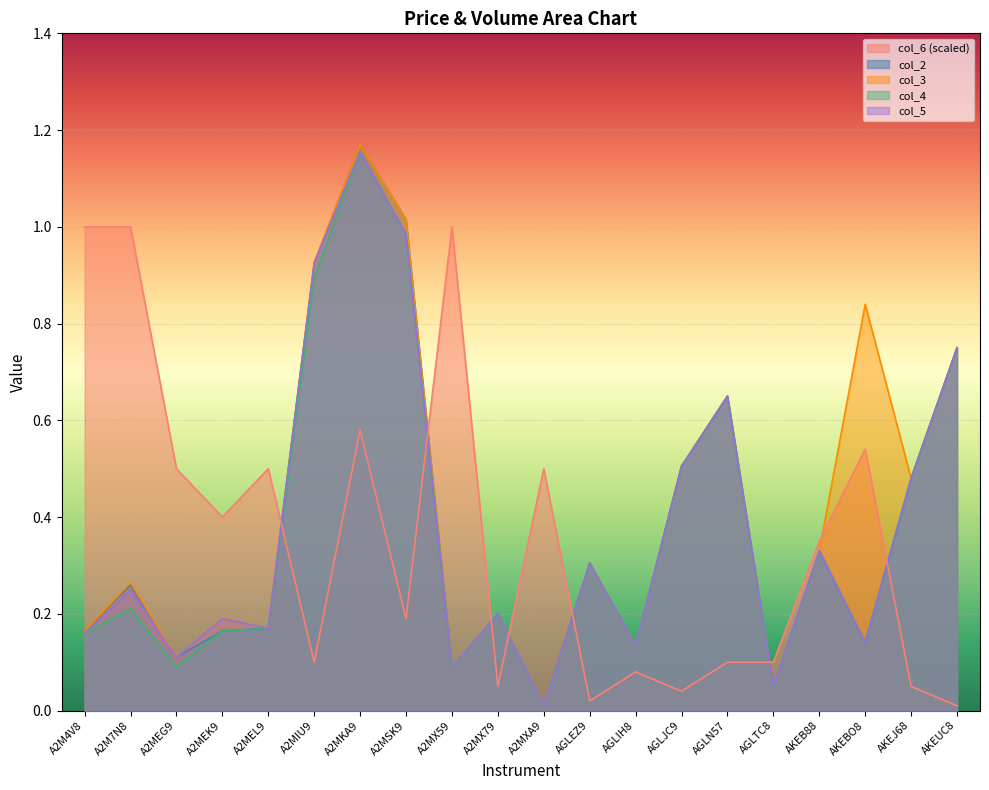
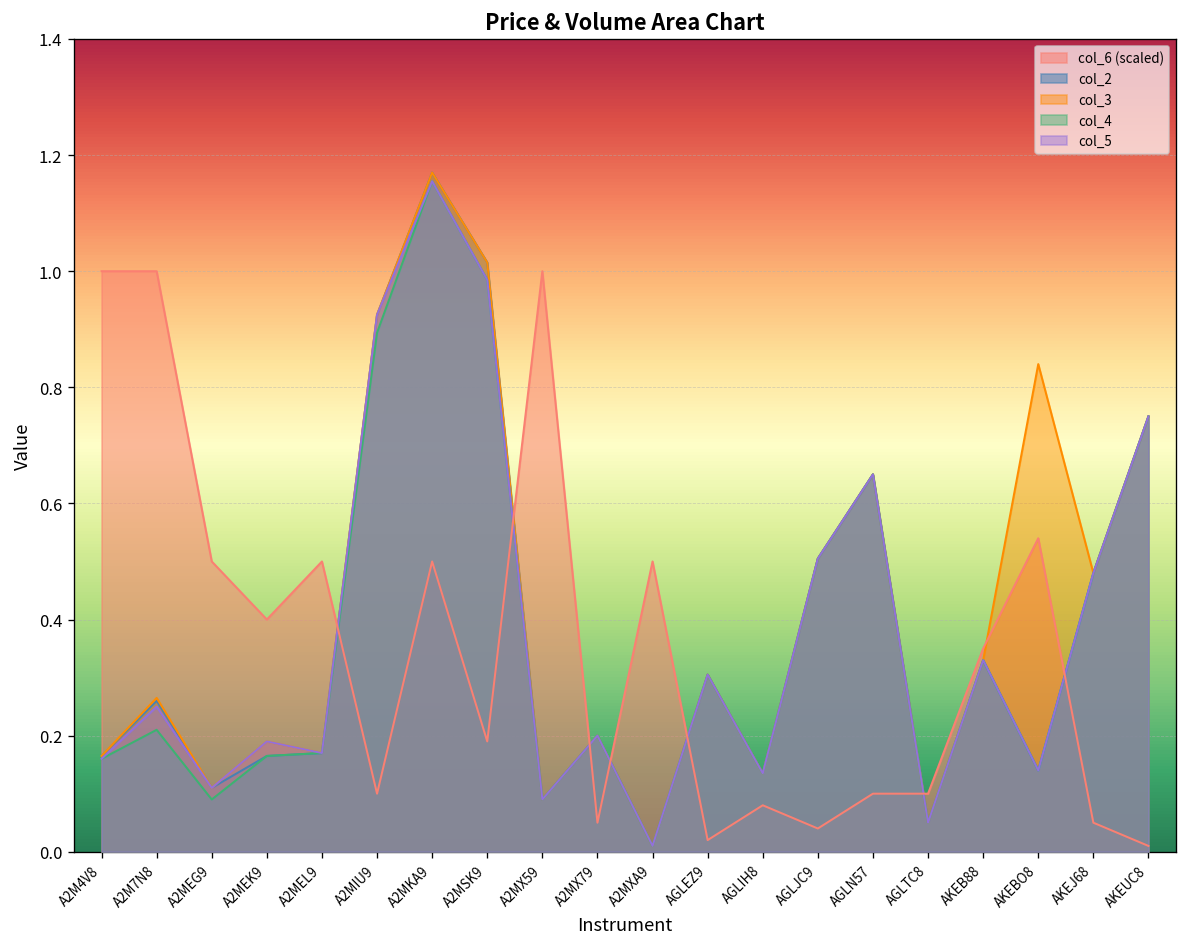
  {
    "col_6 (scaled)": {
      "A2M4V8": 1.00,
      "A2M7N8": 1.00,
      "A2MEG9": 0.50,
      "A2MEK9": 0.40,
      "A2MEL9": 0.50,
      "A2MIU9": 0.10,
-     "A2MKA9": 0.58,
+     "A2MKA9": 0.50,
      "A2MSK9": 0.19,
      "A2MX59": 1.00,
      "A2MX79": 0.05,
      "A2MXA9": 0.50,
      "AGLEZ9": 0.02,
      "AGLIH8": 0.08,
      "AGLJC9": 0.04,
      "AGLN57": 0.10,
      "AGLTC8": 0.10,
      "AKEB88": 0.35,
      "AKEBO8": 0.54,
      "AKEJ68": 0.05,
      "AKEUC8": 0.01
    },
    "col_3": {
      "AKEBO8": 0.84
    },
    "col_4": {
      "A2M7N8": 0.21,
      "A2MEG9": 0.09,
      "A2MIU9": 0.89
    }
  }
